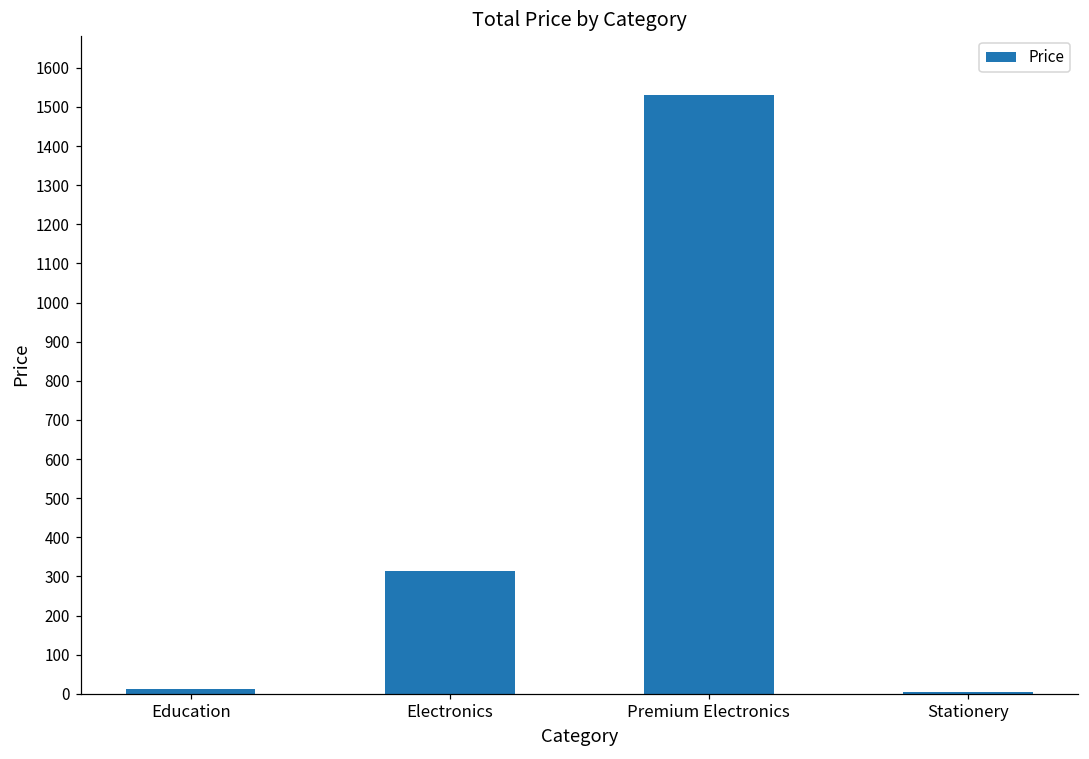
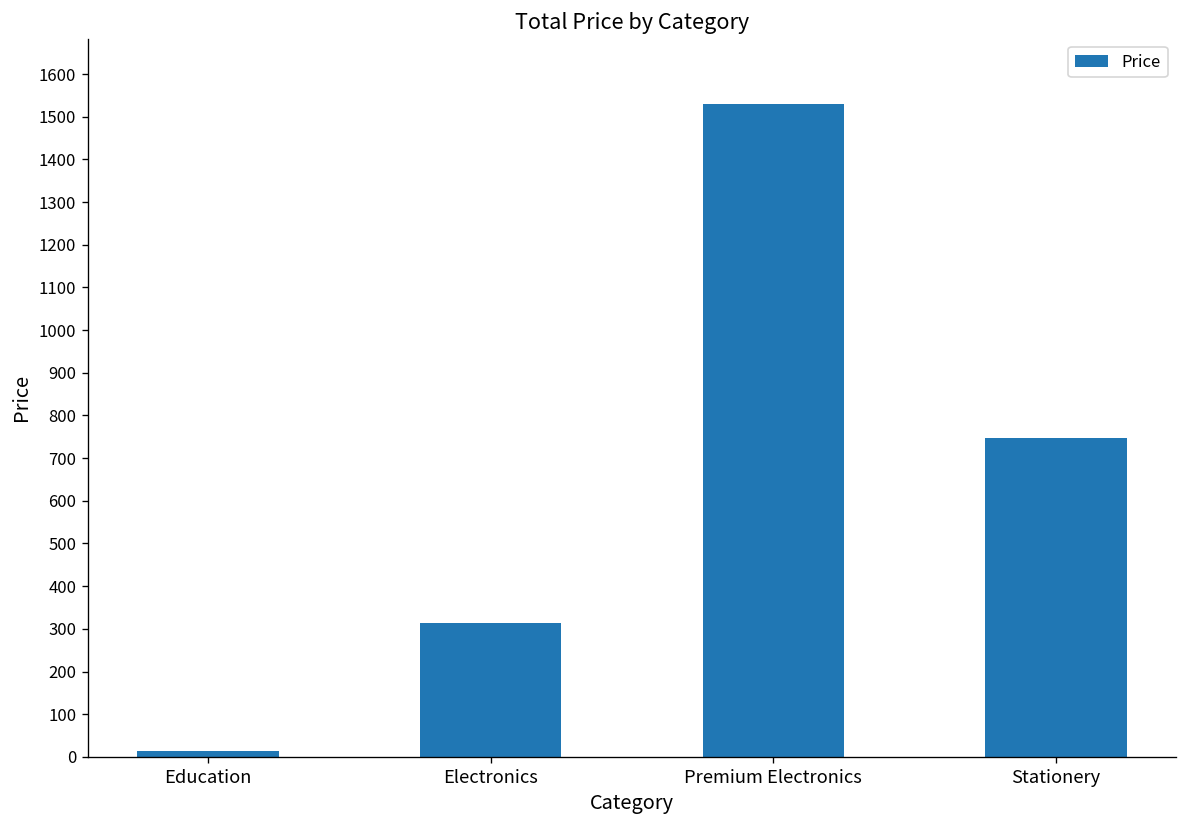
  {
    "Education": 10,
    "Electronics": 310,
    "Premium Electronics": 1530,
-   "Stationery": 0
+   "Stationery": 750
  }
